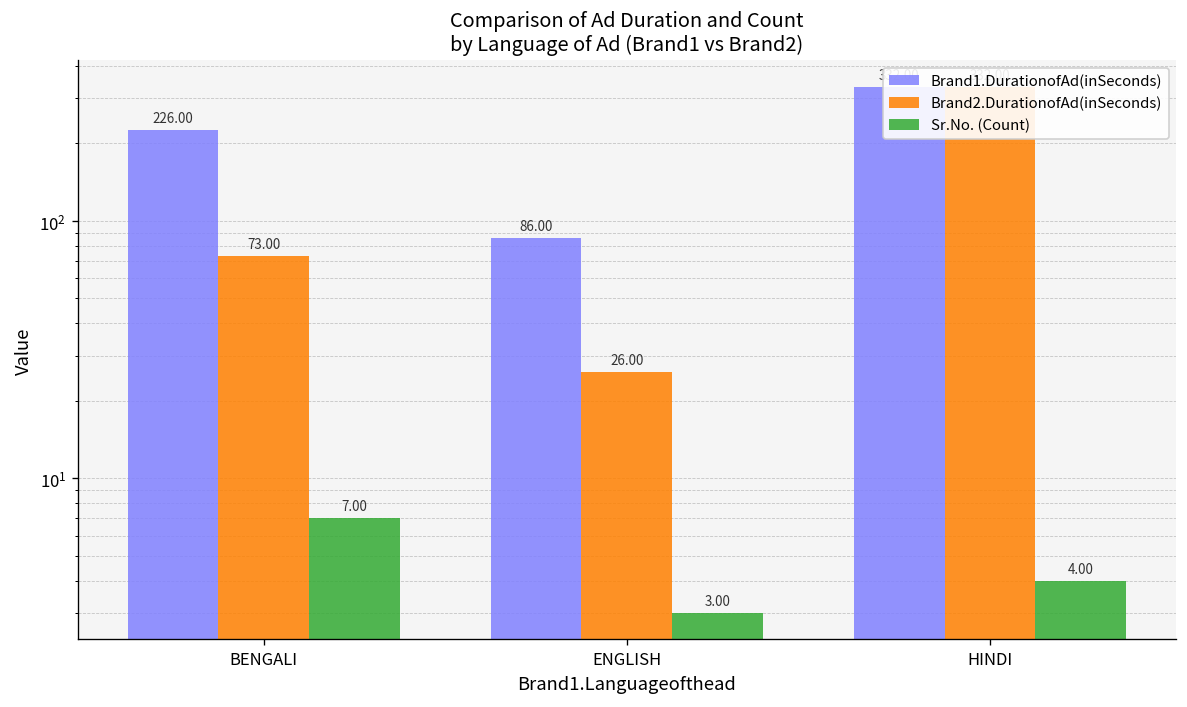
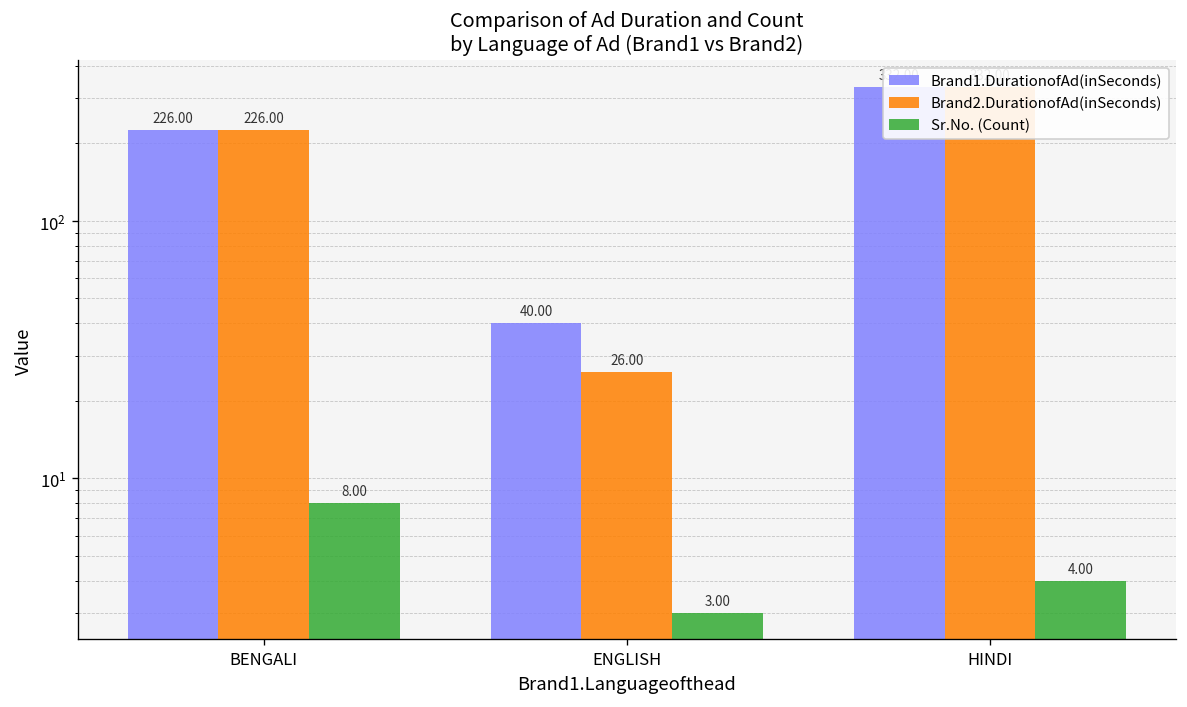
  {
    "Brand1.DurationofAd(inSeconds)": {
      "BENGALI": 226.00,
-     "ENGLISH": 86.00
+     "ENGLISH": 40.00
    },
    "Brand2.DurationofAd(inSeconds)": {
-     "BENGALI": 73.00,
+     "BENGALI": 226.00,
      "ENGLISH": 26.00
    },
    "Sr.No. (Count)": {
-     "BENGALI": 7.00,
+     "BENGALI": 8.00,
      "ENGLISH": 3.00,
      "HINDI": 4.00
    }
  }
